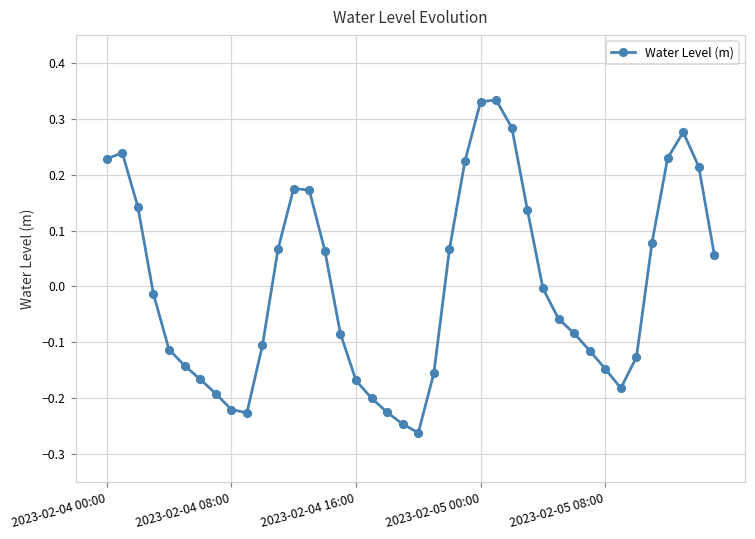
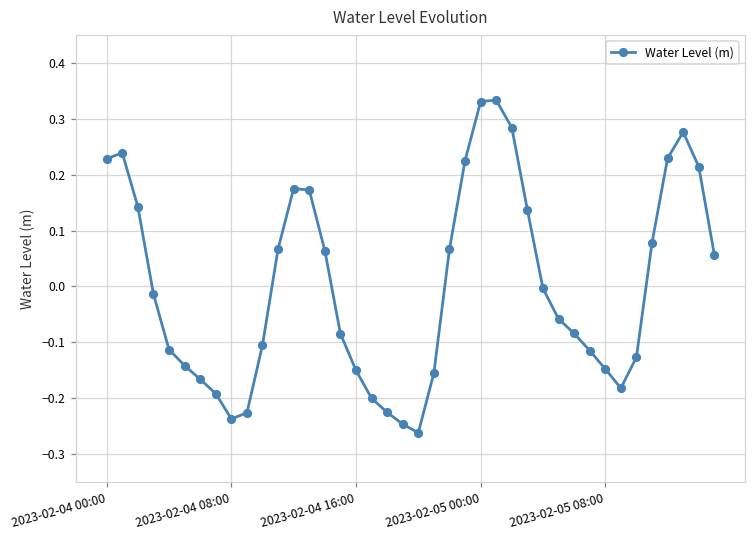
  {
    "2023-02-04 00:00": 0.23,
-   "2023-02-04 08:00": -0.22,
-   "2023-02-04 16:00": -0.17,
+   "2023-02-04 08:00": -0.24,
+   "2023-02-04 16:00": -0.15,
    "2023-02-05 00:00": 0.33,
    "2023-02-05 08:00": -0.15
  }
